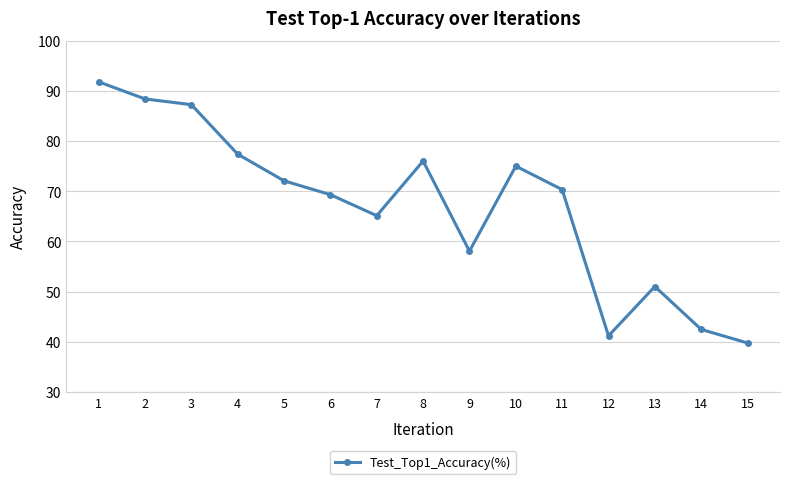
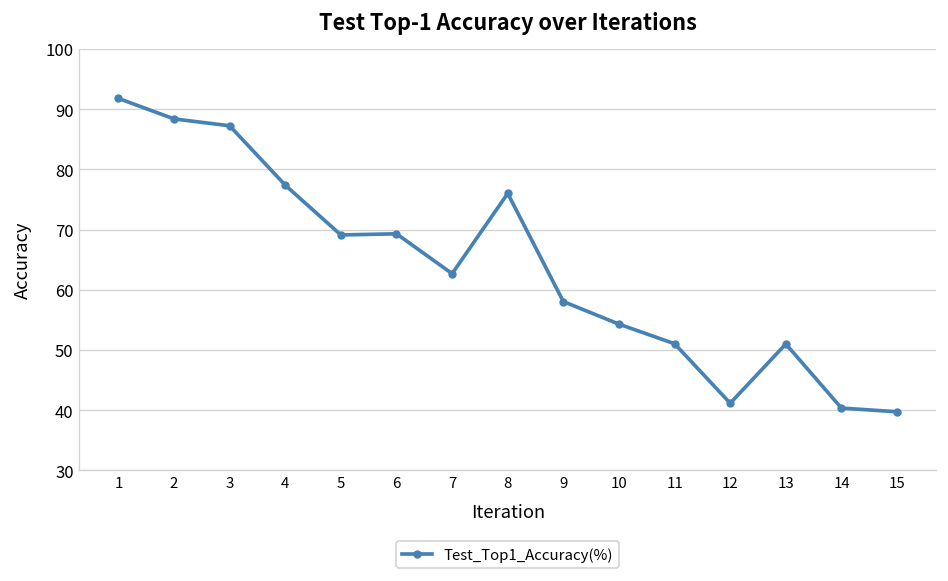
  {
    "1": 92,
    "2": 88,
    "3": 87,
    "4": 77,
-   "5": 72,
+   "5": 69,
    "6": 69,
-   "7": 65,
+   "7": 63,
    "8": 76,
    "9": 58,
-   "10": 75,
-   "11": 70,
+   "10": 54,
+   "11": 51,
    "12": 41,
    "13": 51,
-   "14": 42,
+   "14": 40,
    "15": 40
  }
